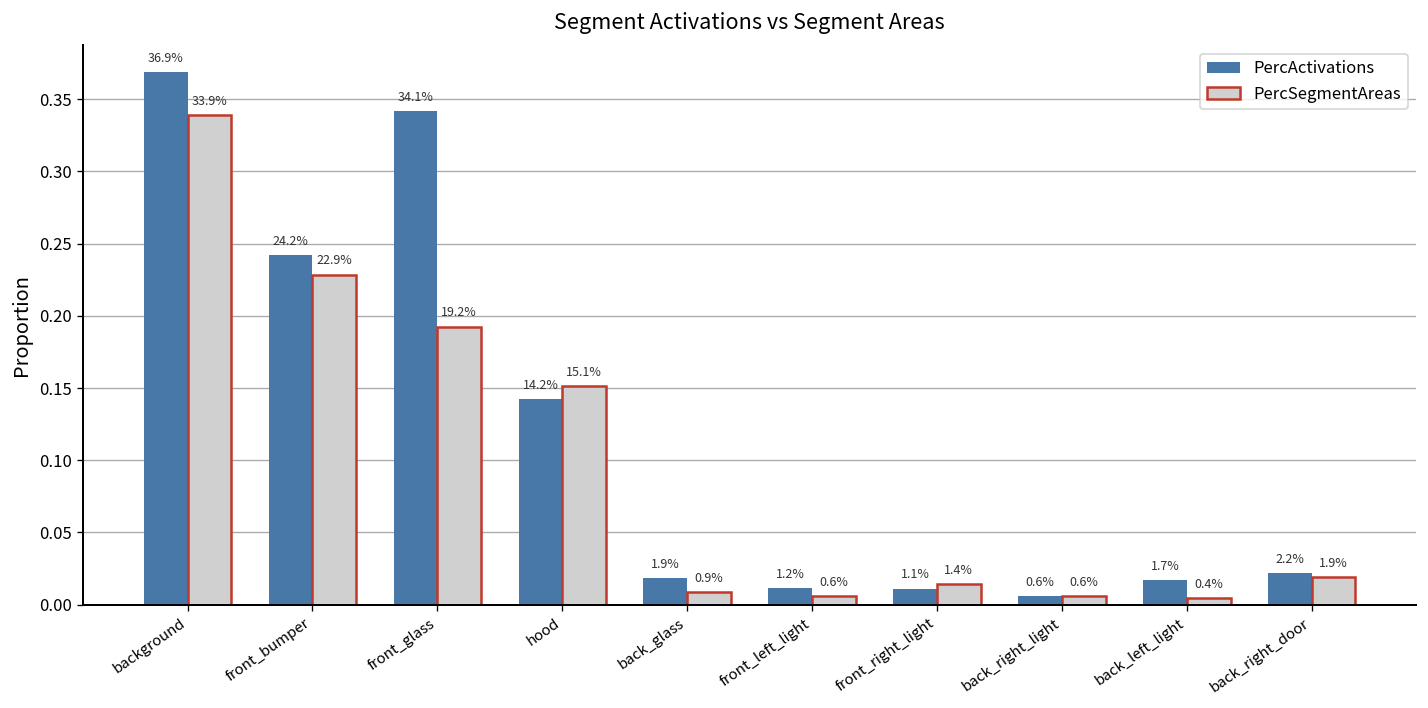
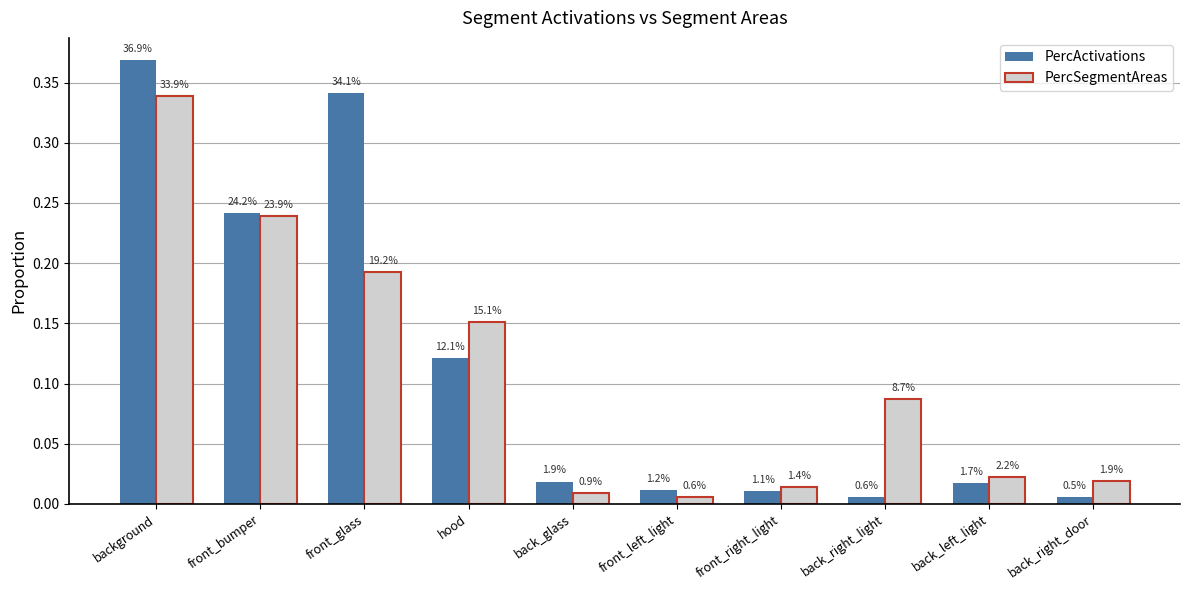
  {
    "PercActivations": {
      "background": "36.9%",
      "front_bumper": "24.2%",
      "front_glass": "34.1%",
-     "hood": "14.2%",
+     "hood": "12.1%",
      "back_glass": "1.9%",
      "front_left_light": "1.2%",
      "front_right_light": "1.1%",
      "back_right_light": "0.6%",
      "back_left_light": "1.7%",
-     "back_right_door": "2.2%"
+     "back_right_door": "0.5%"
    },
    "PercSegmentAreas": {
      "background": "33.9%",
-     "front_bumper": "22.9%",
+     "front_bumper": "23.9%",
      "front_glass": "19.2%",
      "hood": "15.1%",
      "back_glass": "0.9%",
      "front_left_light": "0.6%",
      "front_right_light": "1.4%",
-     "back_right_light": "0.6%",
-     "back_left_light": "0.4%",
+     "back_right_light": "8.7%",
+     "back_left_light": "2.2%",
      "back_right_door": "1.9%"
    }
  }
